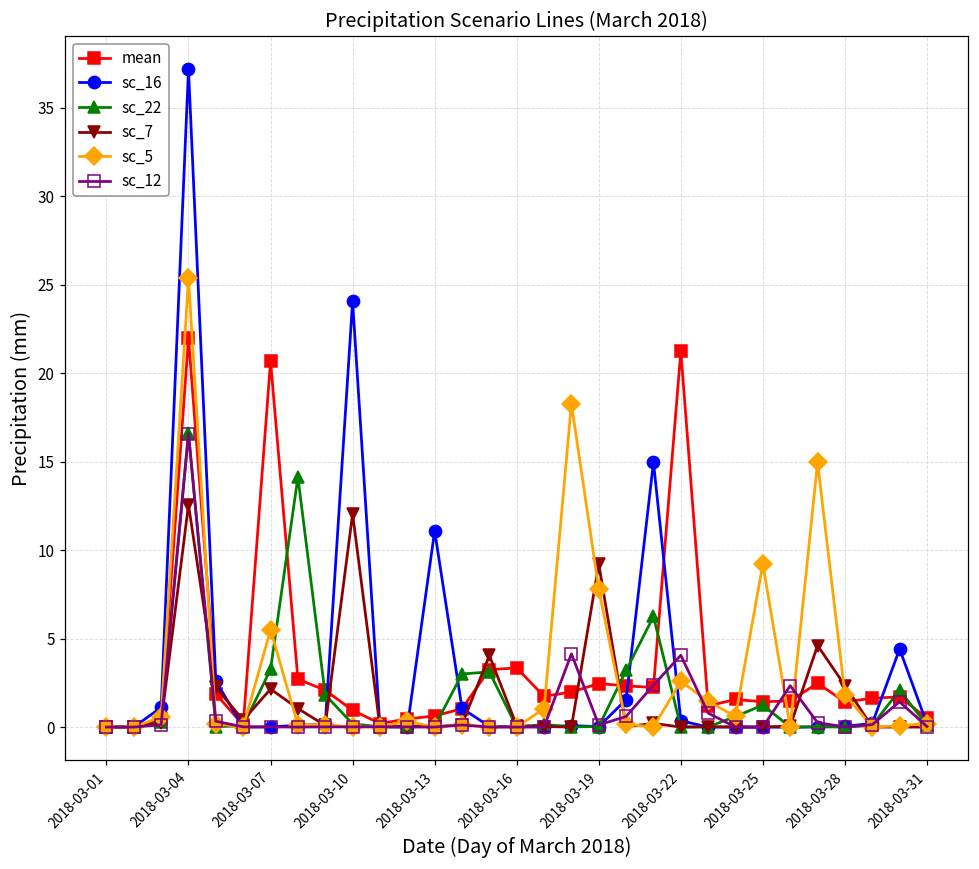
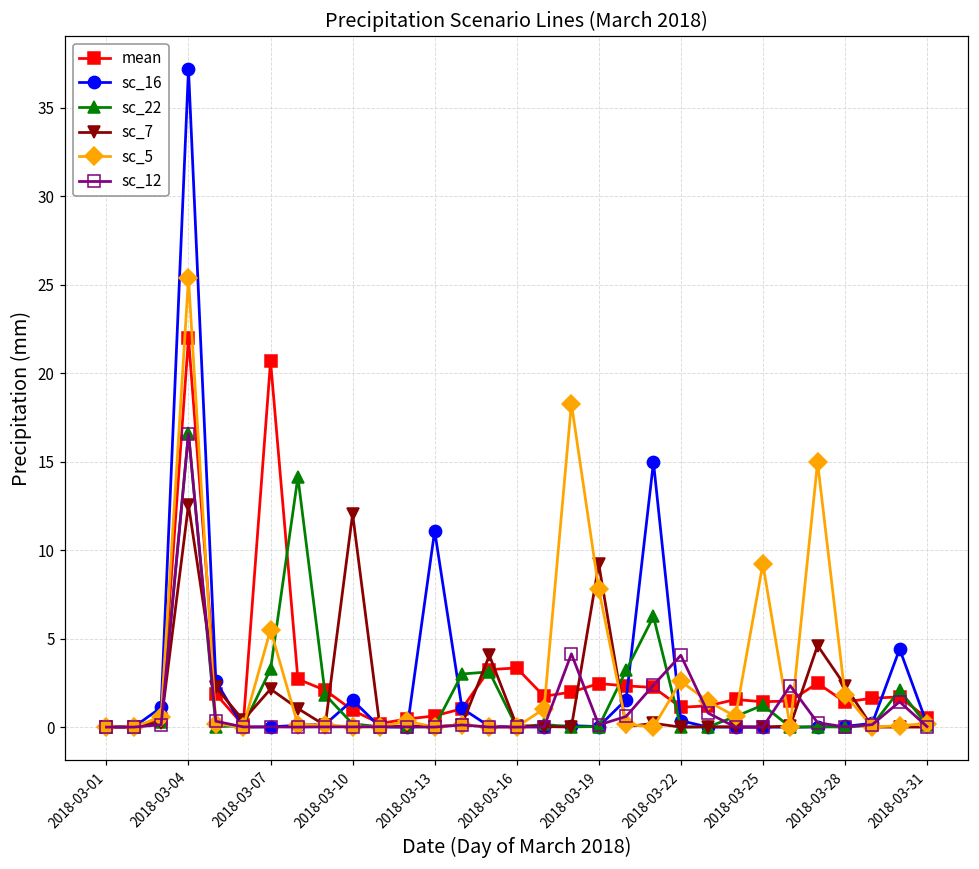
  {
    "mean": {
      "2018-03-04": 22.0,
      "2018-03-07": 20.7,
      "2018-03-10": 1.0,
      "2018-03-13": 0.6,
      "2018-03-16": 3.3,
      "2018-03-19": 2.5,
-     "2018-03-22": 21.3,
+     "2018-03-22": 1.1,
      "2018-03-25": 1.4,
      "2018-03-28": 1.4,
      "2018-03-31": 0.5
    },
    "sc_16": {
      "2018-03-04": 37.2,
-     "2018-03-10": 24.1,
+     "2018-03-10": 1.5,
      "2018-03-13": 11.1,
      "2018-03-22": 0.4
    },
    "sc_22": {
      "2018-03-07": 3.3,
      "2018-03-10": 0.2,
      "2018-03-25": 1.2
    },
    "sc_7": {
      "2018-03-04": 12.6,
      "2018-03-07": 2.2,
      "2018-03-10": 12.1,
      "2018-03-19": 9.2,
      "2018-03-28": 2.4
    },
    "sc_5": {
      "2018-03-04": 25.4,
      "2018-03-07": 5.5,
      "2018-03-19": 7.8,
      "2018-03-22": 2.6,
      "2018-03-25": 9.2,
      "2018-03-28": 1.8
    },
    "sc_12": {
      "2018-03-22": 4.1
    }
  }
